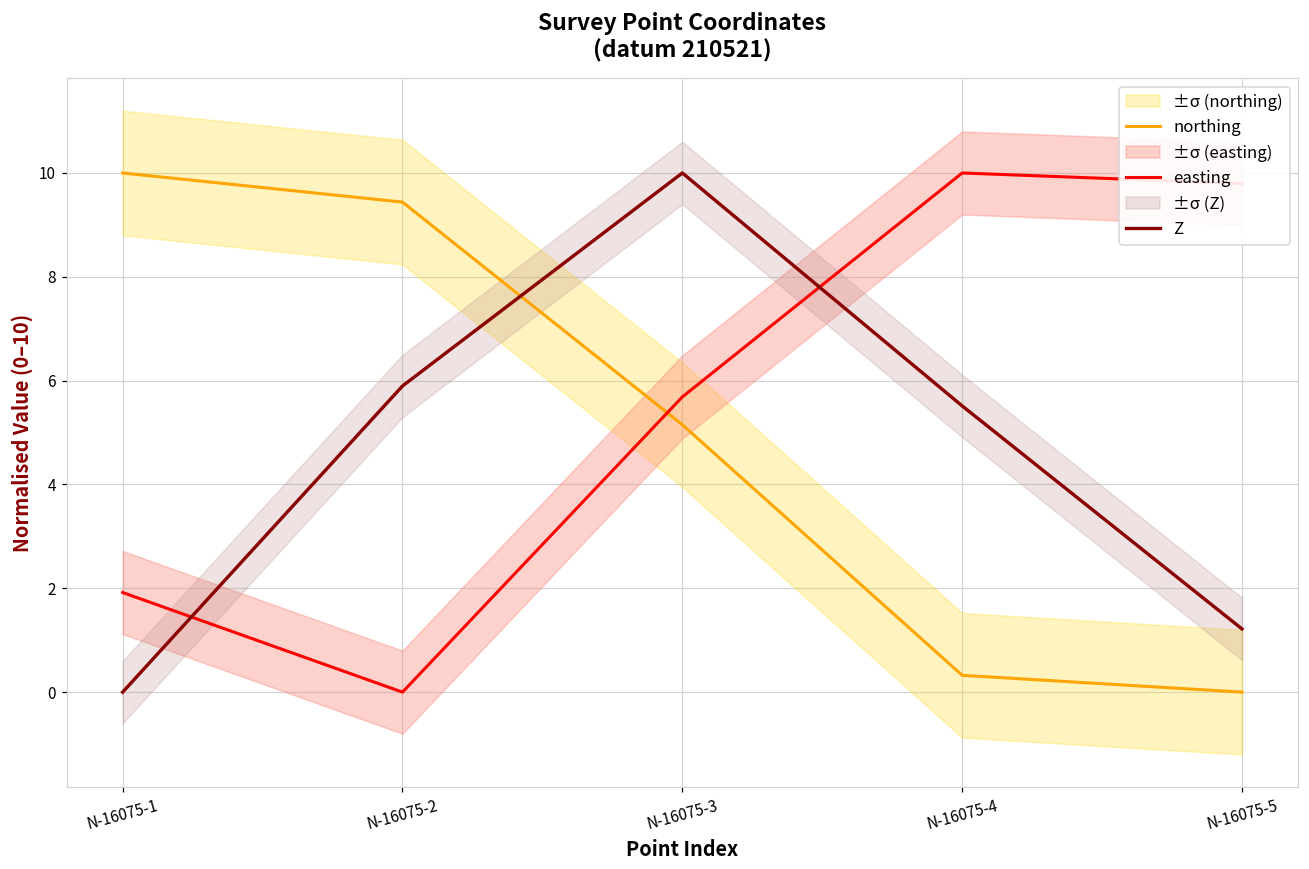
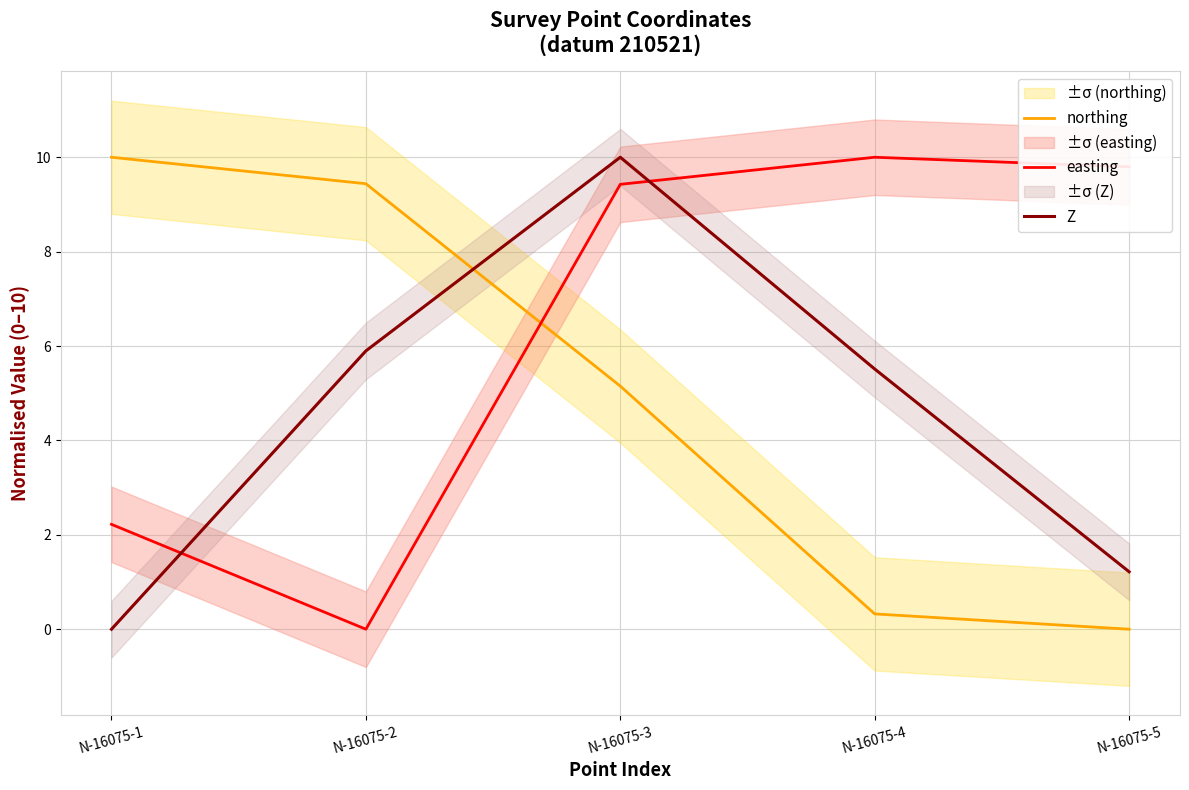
  {
    "easting": {
-     "N-16075-1": 1.9,
+     "N-16075-1": 2.2,
      "N-16075-2": 0.0,
-     "N-16075-3": 5.7,
+     "N-16075-3": 9.4,
      "N-16075-4": 10.0
    },
    "Z": {
      "N-16075-1": 0.0,
      "N-16075-2": 5.9,
      "N-16075-3": 10.0,
      "N-16075-4": 5.5
    }
  }
